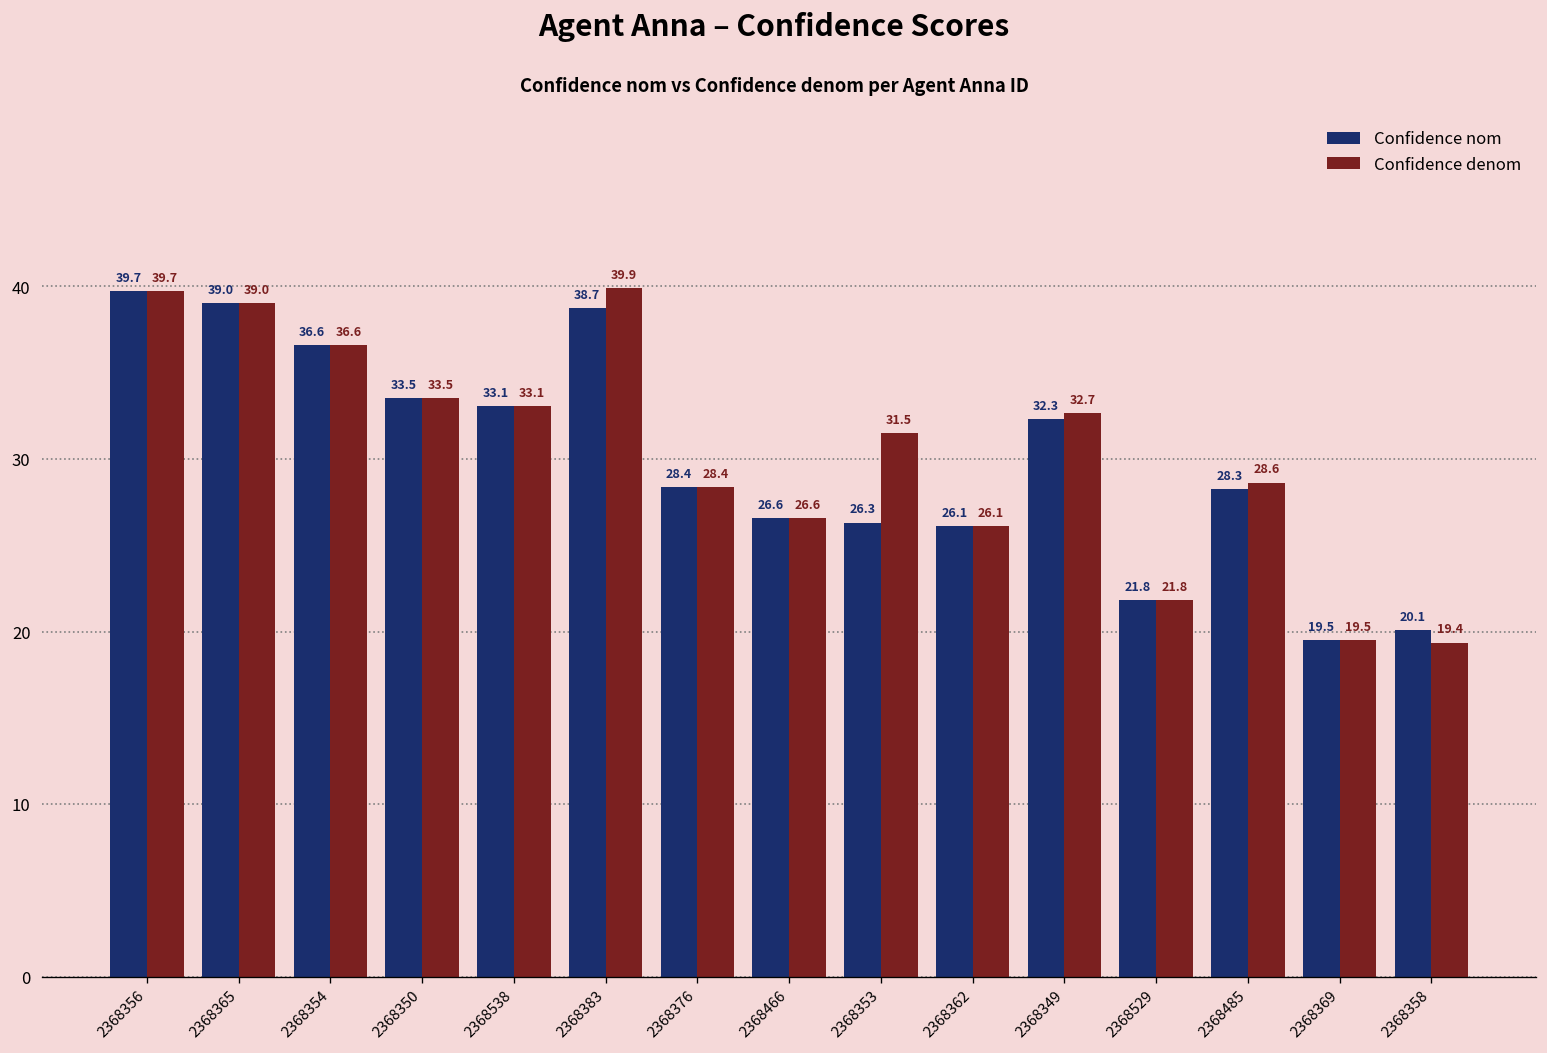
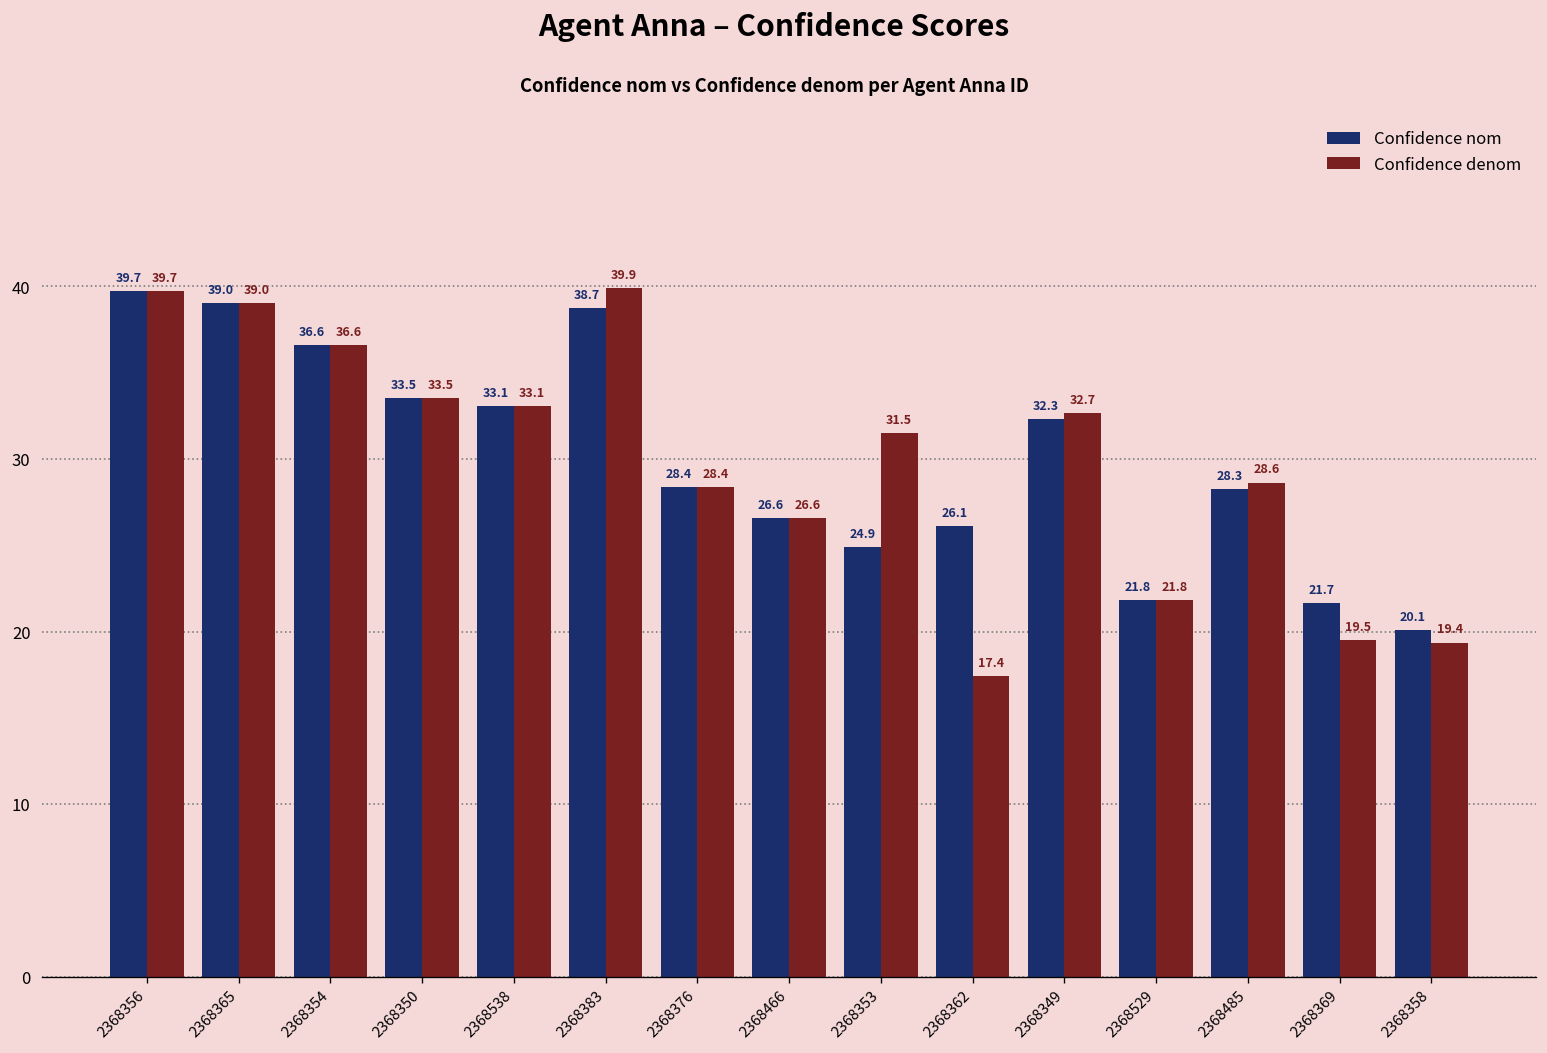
  {
    "Confidence nom": {
      "2368356": 39.7,
      "2368365": 39.0,
      "2368354": 36.6,
      "2368350": 33.5,
      "2368538": 33.1,
      "2368383": 38.7,
      "2368376": 28.4,
      "2368466": 26.6,
-     "2368353": 26.3,
+     "2368353": 24.9,
      "2368362": 26.1,
      "2368349": 32.3,
      "2368529": 21.8,
      "2368485": 28.3,
-     "2368369": 19.5,
+     "2368369": 21.7,
      "2368358": 20.1
    },
    "Confidence denom": {
      "2368356": 39.7,
      "2368365": 39.0,
      "2368354": 36.6,
      "2368350": 33.5,
      "2368538": 33.1,
      "2368383": 39.9,
      "2368376": 28.4,
      "2368466": 26.6,
      "2368353": 31.5,
-     "2368362": 26.1,
+     "2368362": 17.4,
      "2368349": 32.7,
      "2368529": 21.8,
      "2368485": 28.6,
      "2368369": 19.5,
      "2368358": 19.4
    }
  }
